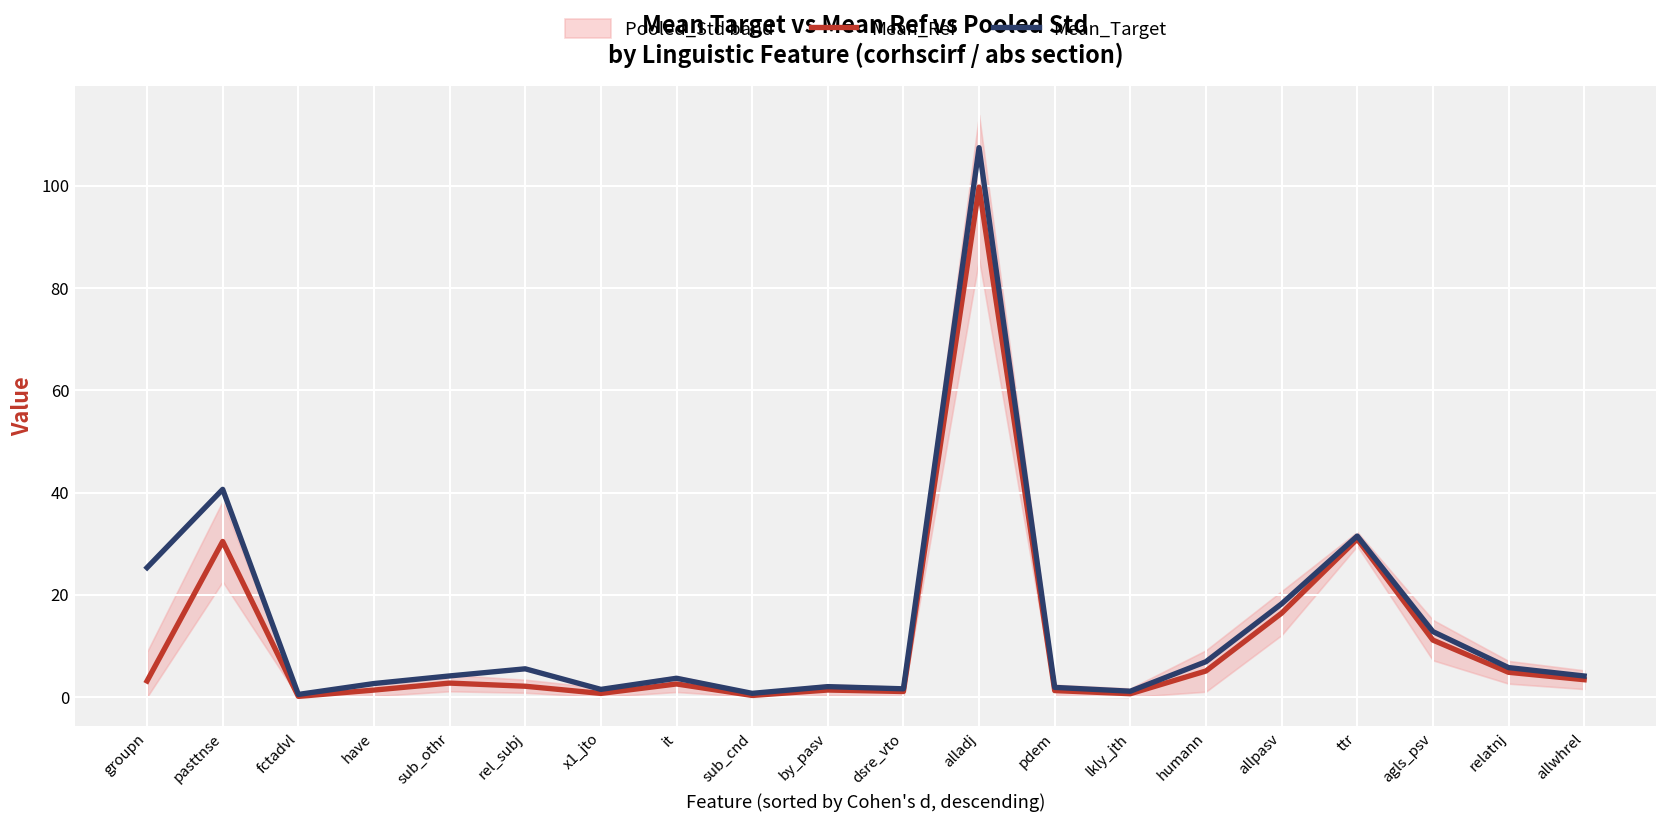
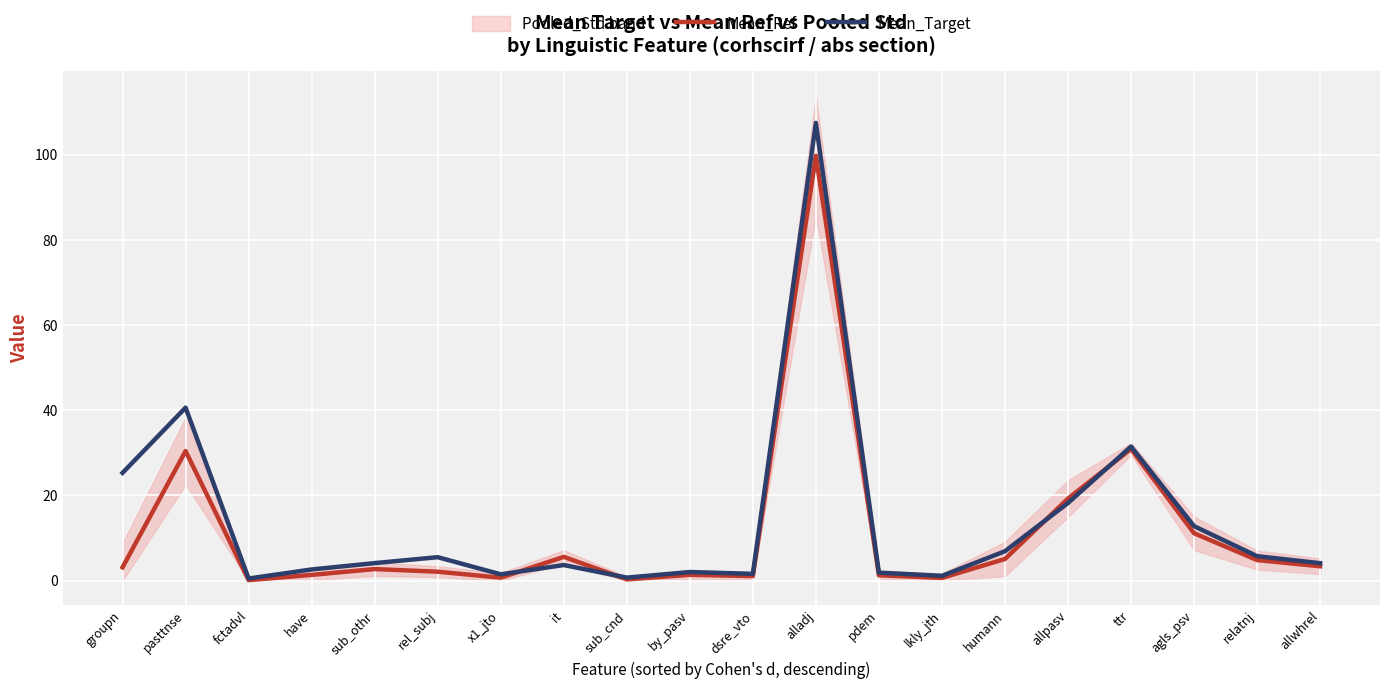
  {
    "Mean_Ref": {
      "groupn": 3,
      "pasttnse": 30,
      "have": 1,
      "sub_othr": 3,
      "rel_subj": 2,
      "x1_jto": 1,
-     "it": 3,
+     "it": 6,
      "by_pasv": 1,
      "alladj": 100,
      "pdem": 1,
      "humann": 5,
-     "allpasv": 16,
+     "allpasv": 19,
      "agls_psv": 11,
      "relatnj": 5,
      "allwhrel": 3
    },
    "Pooled_Std band": {
      "groupn": 9
    },
    "Mean_Target": {
      "groupn": 25,
      "pasttnse": 41,
      "rel_subj": 6,
      "alladj": 107,
      "humann": 7,
      "allpasv": 18,
      "agls_psv": 13,
      "relatnj": 6,
      "allwhrel": 4
    }
  }
